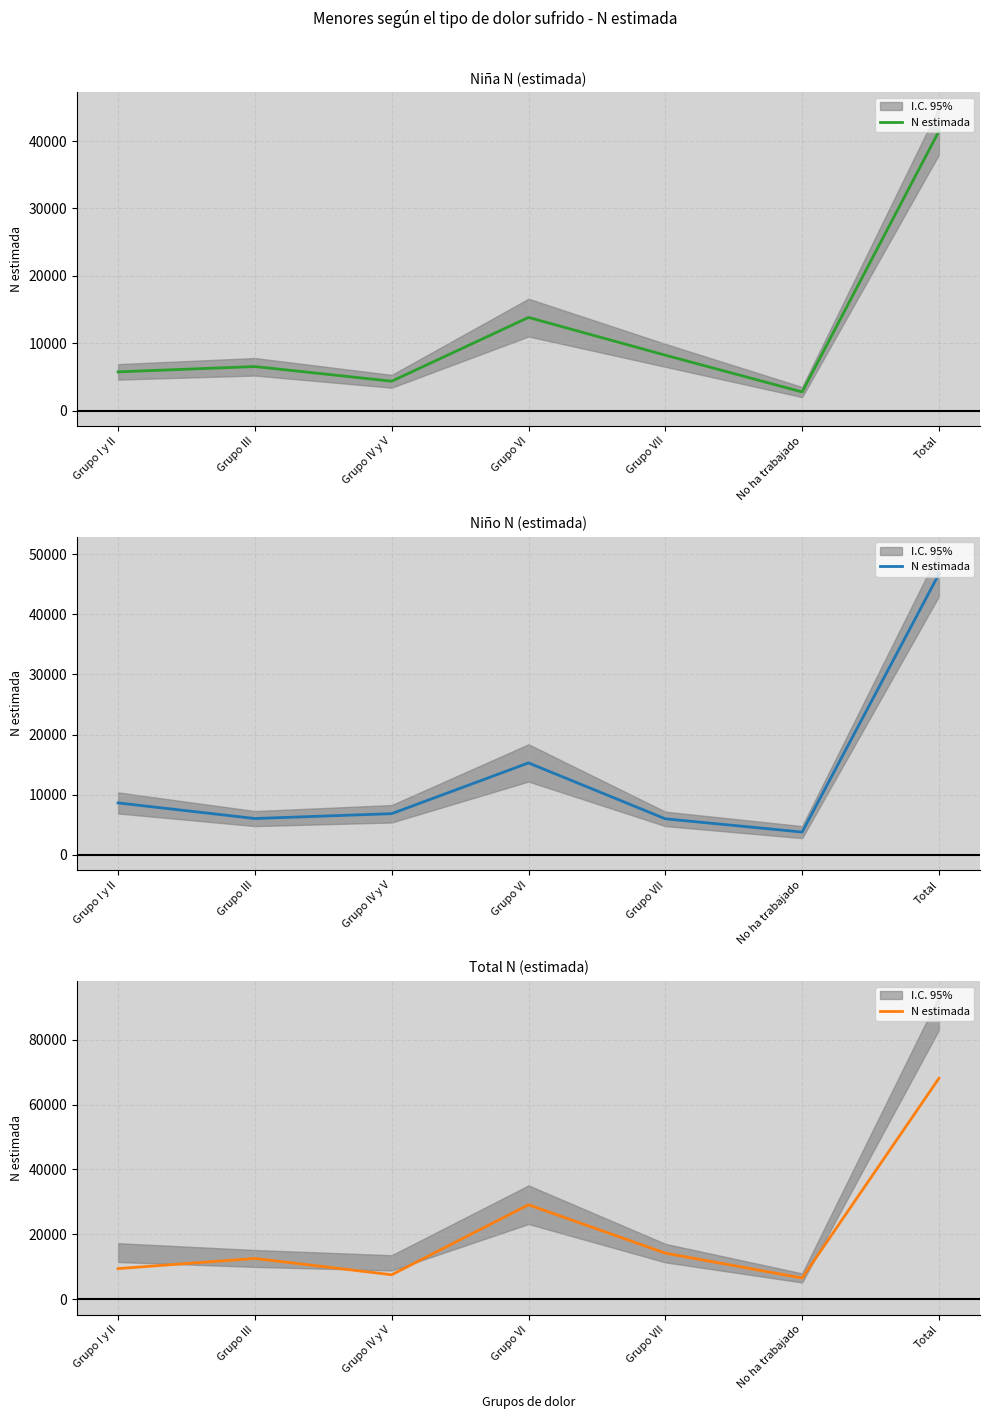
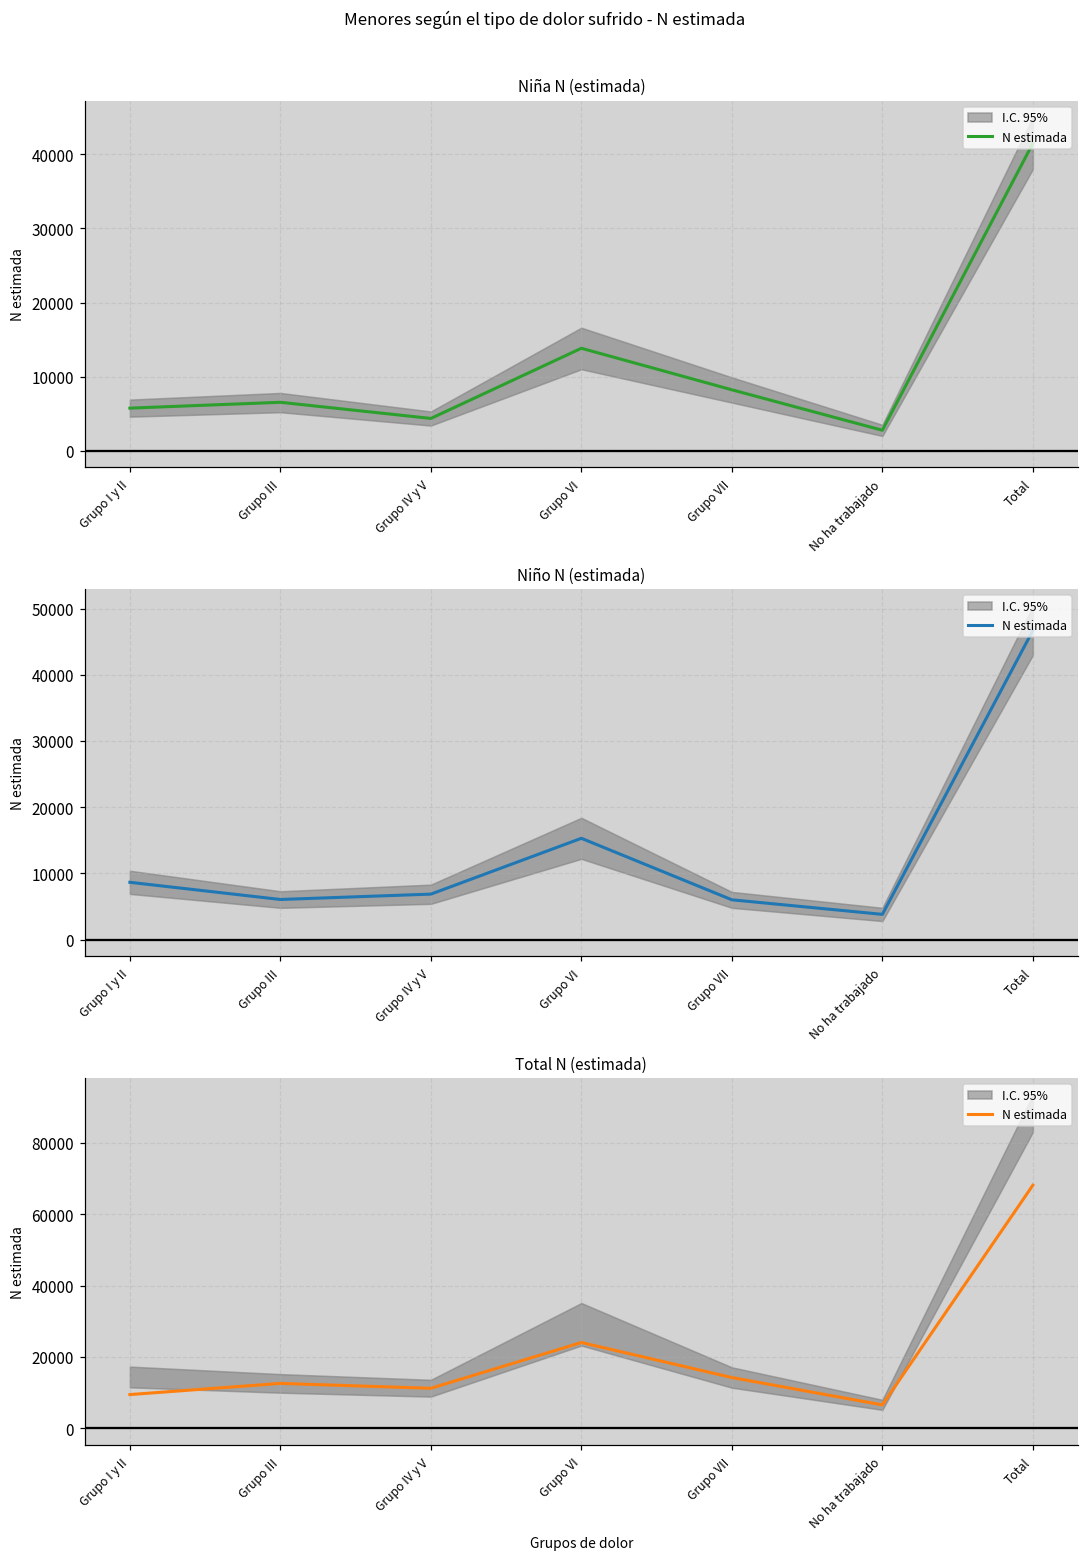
  {
    "Total N (estimada)": {
      "N estimada": {
        "Grupo I y II": 9000,
        "Grupo III": 13000,
-       "Grupo IV y V": 8000,
-       "Grupo VI": 29000,
+       "Grupo IV y V": 11000,
+       "Grupo VI": 24000,
        "Grupo VII": 14000,
        "No ha trabajado": 7000,
        "Total": 68000
      }
    }
  }
